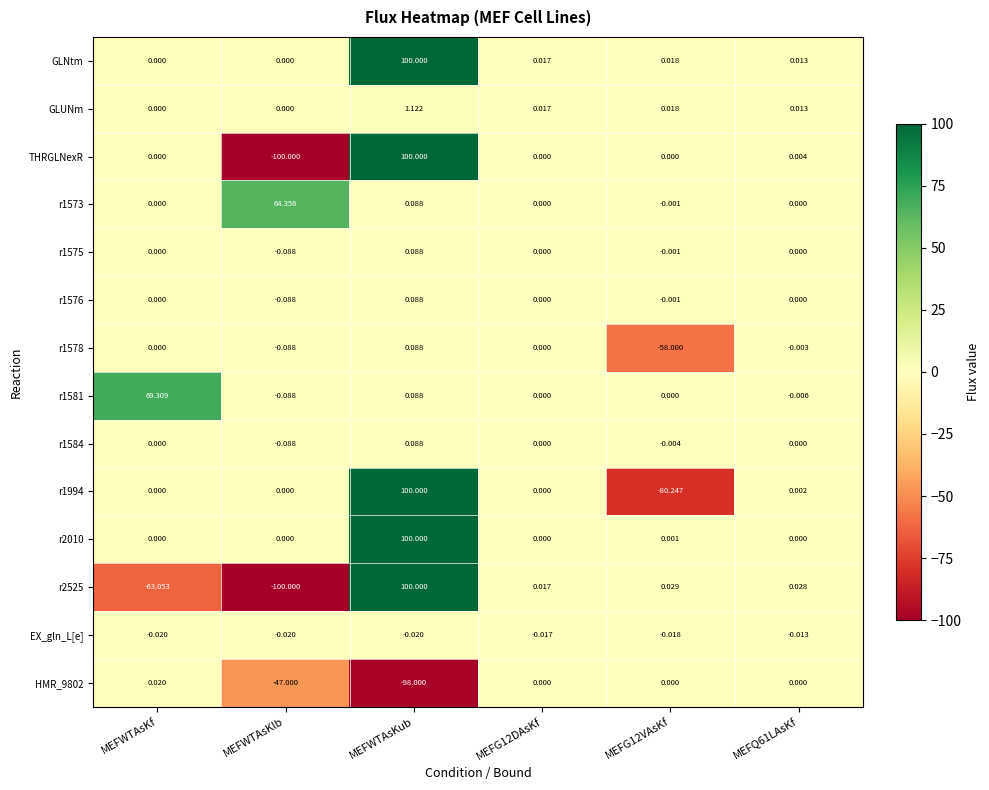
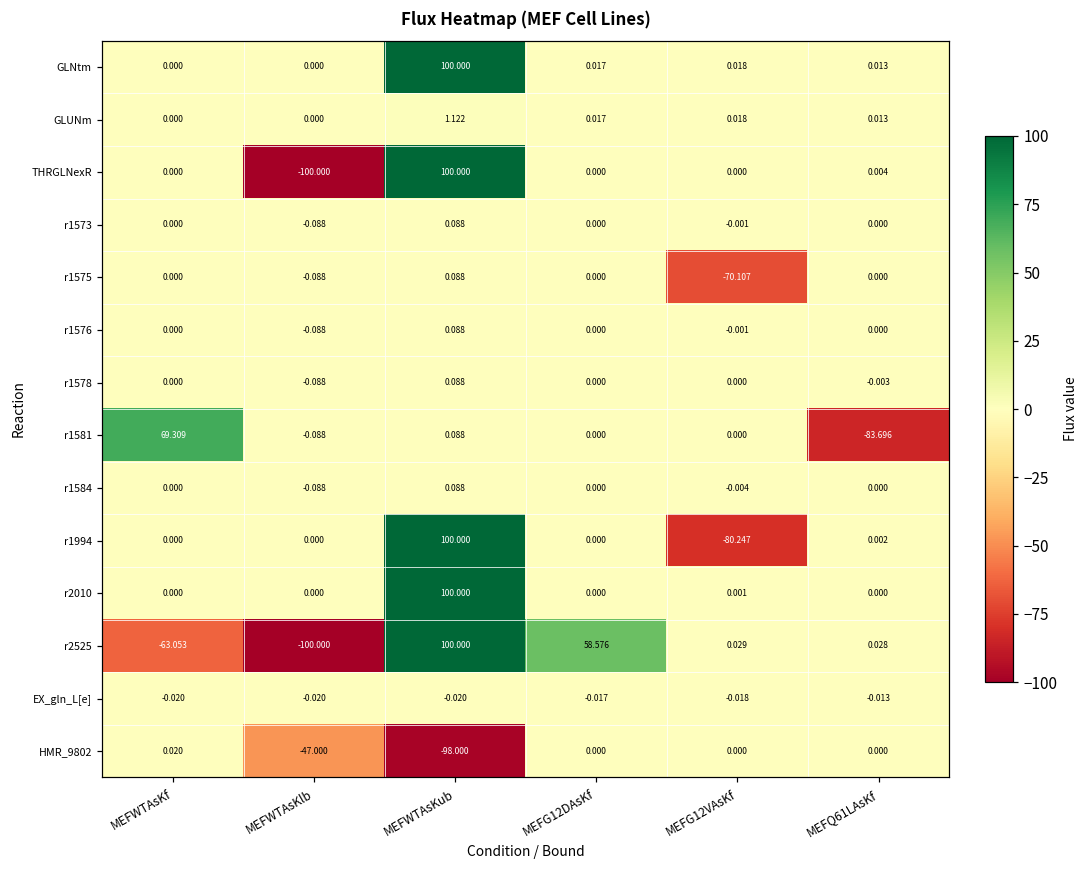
  {
    "GLNtm": {
      "MEFWTAsKf": 0.000,
      "MEFWTAsKlb": 0.000,
      "MEFWTAsKub": 100.000,
      "MEFG12DAsKf": 0.017,
      "MEFG12VAsKf": 0.018,
      "MEFQ61LAsKf": 0.013
    },
    "GLUNm": {
      "MEFWTAsKf": 0.000,
      "MEFWTAsKlb": 0.000,
      "MEFWTAsKub": 1.122,
      "MEFG12DAsKf": 0.017,
      "MEFG12VAsKf": 0.018,
      "MEFQ61LAsKf": 0.013
    },
    "THRGLNexR": {
      "MEFWTAsKf": 0.000,
      "MEFWTAsKlb": -100.000,
      "MEFWTAsKub": 100.000,
      "MEFG12DAsKf": 0.000,
      "MEFG12VAsKf": 0.000,
      "MEFQ61LAsKf": 0.004
    },
    "r1573": {
      "MEFWTAsKf": 0.000,
-     "MEFWTAsKlb": 64.356,
+     "MEFWTAsKlb": -0.088,
      "MEFWTAsKub": 0.088,
      "MEFG12DAsKf": 0.000,
      "MEFG12VAsKf": -0.001,
      "MEFQ61LAsKf": 0.000
    },
    "r1575": {
      "MEFWTAsKf": 0.000,
      "MEFWTAsKlb": -0.088,
      "MEFWTAsKub": 0.088,
      "MEFG12DAsKf": 0.000,
-     "MEFG12VAsKf": -0.001,
+     "MEFG12VAsKf": -70.107,
      "MEFQ61LAsKf": 0.000
    },
    "r1576": {
      "MEFWTAsKf": 0.000,
      "MEFWTAsKlb": -0.088,
      "MEFWTAsKub": 0.088,
      "MEFG12DAsKf": 0.000,
      "MEFG12VAsKf": -0.001,
      "MEFQ61LAsKf": 0.000
    },
    "r1578": {
      "MEFWTAsKf": 0.000,
      "MEFWTAsKlb": -0.088,
      "MEFWTAsKub": 0.088,
      "MEFG12DAsKf": 0.000,
-     "MEFG12VAsKf": -58.000,
+     "MEFG12VAsKf": 0.000,
      "MEFQ61LAsKf": -0.003
    },
    "r1581": {
      "MEFWTAsKf": 69.309,
      "MEFWTAsKlb": -0.088,
      "MEFWTAsKub": 0.088,
      "MEFG12DAsKf": 0.000,
      "MEFG12VAsKf": 0.000,
-     "MEFQ61LAsKf": -0.006
+     "MEFQ61LAsKf": -83.696
    },
    "r1584": {
      "MEFWTAsKf": 0.000,
      "MEFWTAsKlb": -0.088,
      "MEFWTAsKub": 0.088,
      "MEFG12DAsKf": 0.000,
      "MEFG12VAsKf": -0.004,
      "MEFQ61LAsKf": 0.000
    },
    "r1994": {
      "MEFWTAsKf": 0.000,
      "MEFWTAsKlb": 0.000,
      "MEFWTAsKub": 100.000,
      "MEFG12DAsKf": 0.000,
      "MEFG12VAsKf": -80.247,
      "MEFQ61LAsKf": 0.002
    },
    "r2010": {
      "MEFWTAsKf": 0.000,
      "MEFWTAsKlb": 0.000,
      "MEFWTAsKub": 100.000,
      "MEFG12DAsKf": 0.000,
      "MEFG12VAsKf": 0.001,
      "MEFQ61LAsKf": 0.000
    },
    "r2525": {
      "MEFWTAsKf": -63.053,
      "MEFWTAsKlb": -100.000,
      "MEFWTAsKub": 100.000,
-     "MEFG12DAsKf": 0.017,
+     "MEFG12DAsKf": 58.576,
      "MEFG12VAsKf": 0.029,
      "MEFQ61LAsKf": 0.028
    },
    "EX_gln_L[e]": {
      "MEFWTAsKf": -0.020,
      "MEFWTAsKlb": -0.020,
      "MEFWTAsKub": -0.020,
      "MEFG12DAsKf": -0.017,
      "MEFG12VAsKf": -0.018,
      "MEFQ61LAsKf": -0.013
    },
    "HMR_9802": {
      "MEFWTAsKf": 0.020,
      "MEFWTAsKlb": -47.000,
      "MEFWTAsKub": -98.000,
      "MEFG12DAsKf": 0.000,
      "MEFG12VAsKf": 0.000,
      "MEFQ61LAsKf": 0.000
    }
  }
